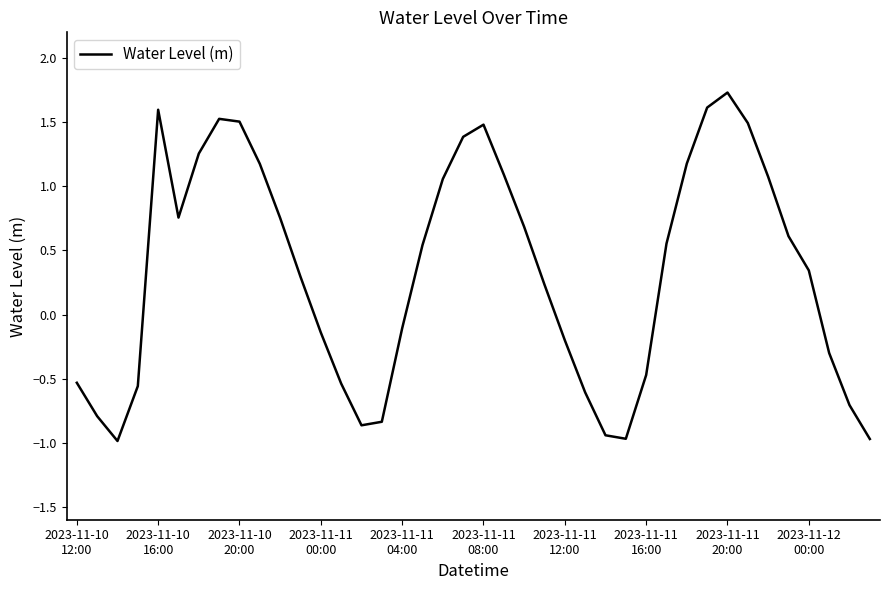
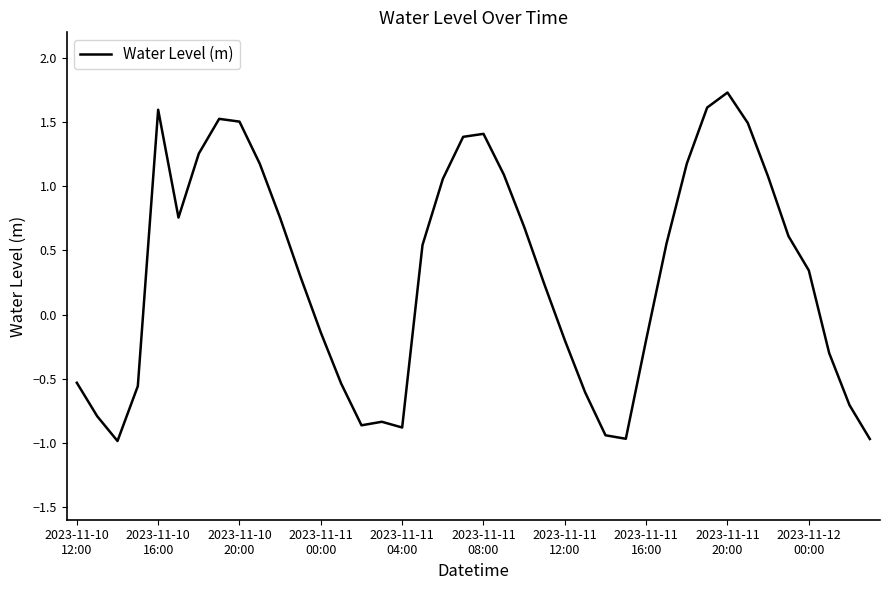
  {
    "2023-11-10 12:00": -0.53,
    "2023-11-10 16:00": 1.60,
    "2023-11-10 20:00": 1.50,
    "2023-11-11 00:00": -0.14,
-   "2023-11-11 04:00": -0.11,
-   "2023-11-11 08:00": 1.48,
+   "2023-11-11 04:00": -0.88,
+   "2023-11-11 08:00": 1.41,
    "2023-11-11 12:00": -0.20,
-   "2023-11-11 16:00": -0.47,
+   "2023-11-11 16:00": -0.20,
    "2023-11-11 20:00": 1.73,
    "2023-11-12 00:00": 0.34
  }
